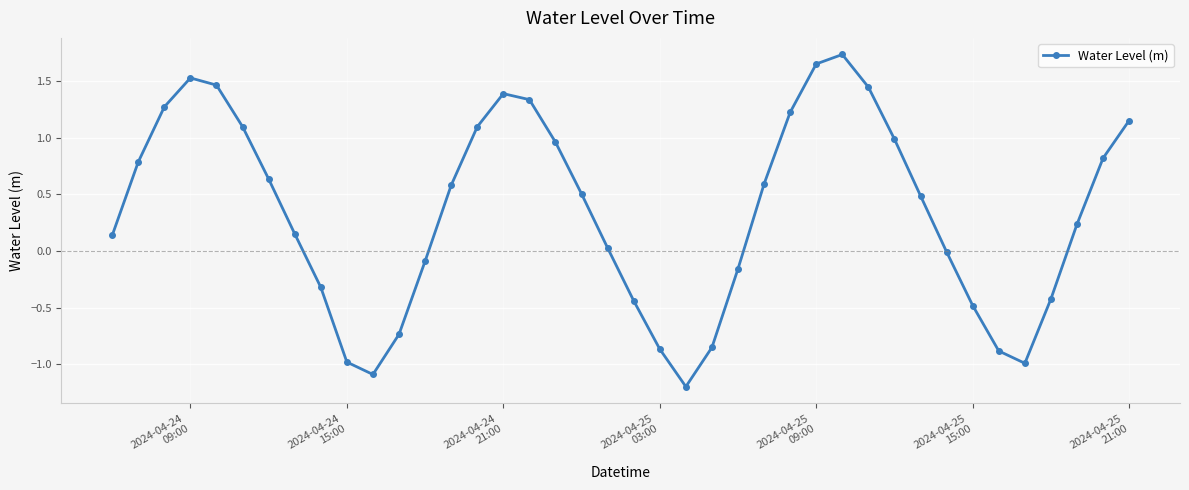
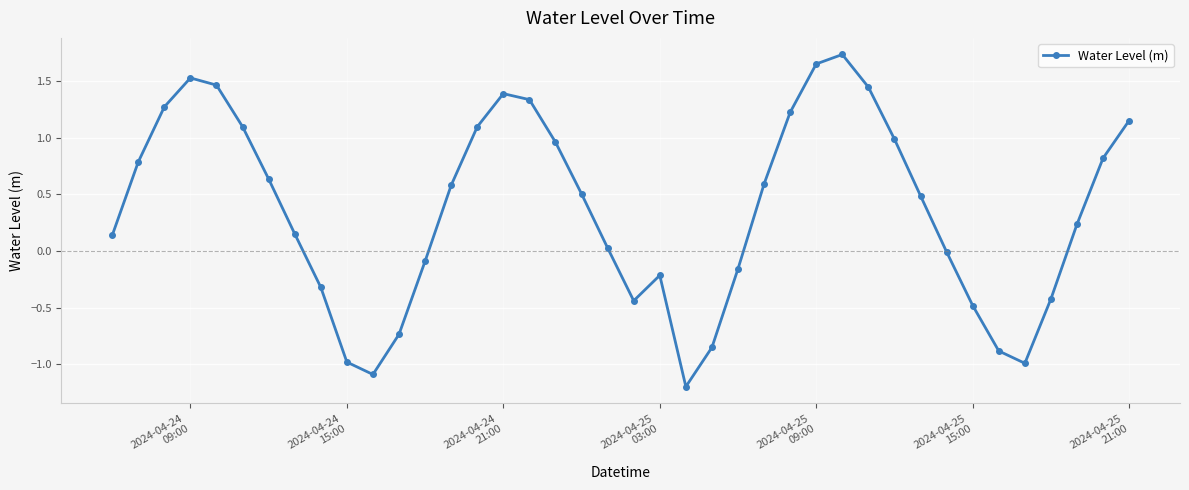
  {
    "2024-04-24 09:00": 1.53,
    "2024-04-24 15:00": -0.98,
    "2024-04-24 21:00": 1.39,
-   "2024-04-25 03:00": -0.87,
+   "2024-04-25 03:00": -0.21,
    "2024-04-25 09:00": 1.65,
    "2024-04-25 15:00": -0.48,
    "2024-04-25 21:00": 1.15
  }
